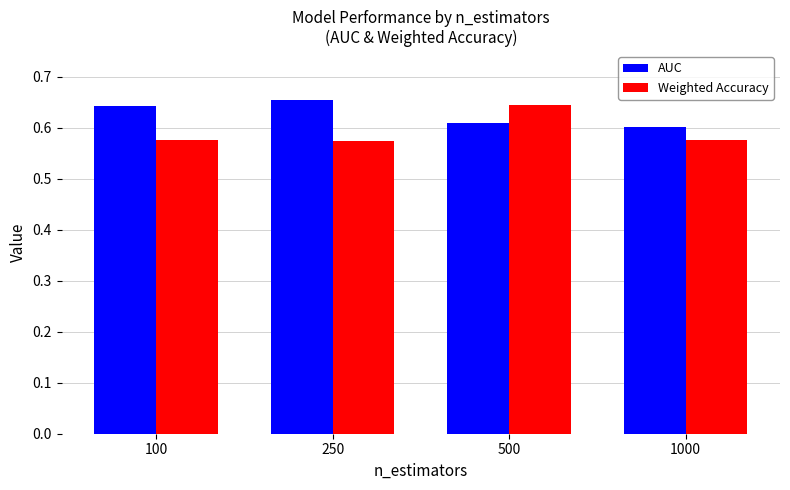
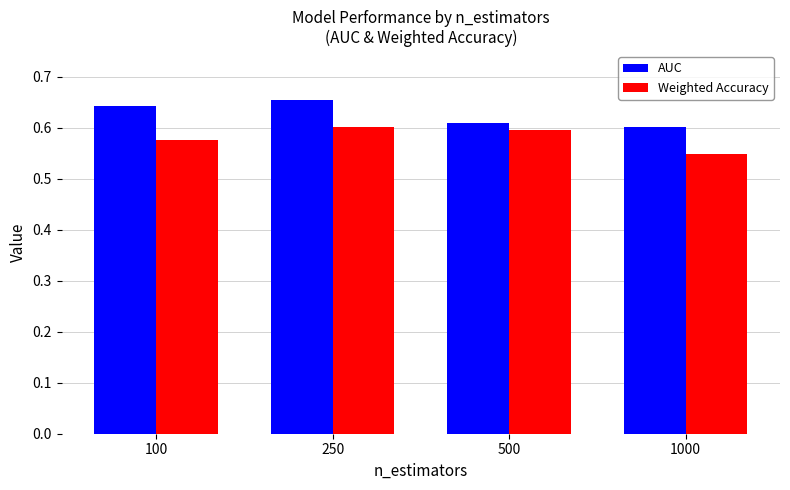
  {
    "AUC": {
      "100": 0.64,
      "250": 0.65,
      "500": 0.61,
      "1000": 0.60
    },
    "Weighted Accuracy": {
      "100": 0.58,
-     "250": 0.57,
-     "500": 0.64,
-     "1000": 0.58
+     "250": 0.60,
+     "500": 0.60,
+     "1000": 0.55
    }
  }
